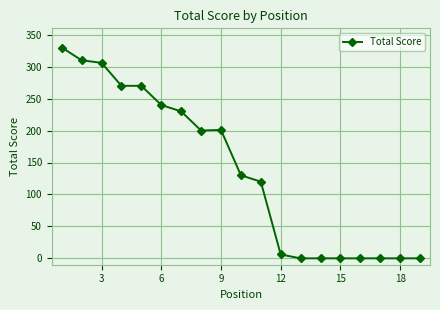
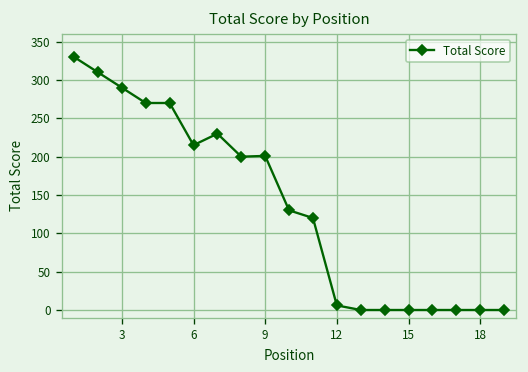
  {
-   "3": 310,
-   "6": 240,
+   "3": 290,
+   "6": 220,
    "9": 200,
    "12": 10,
    "15": 0,
    "18": 0
  }
